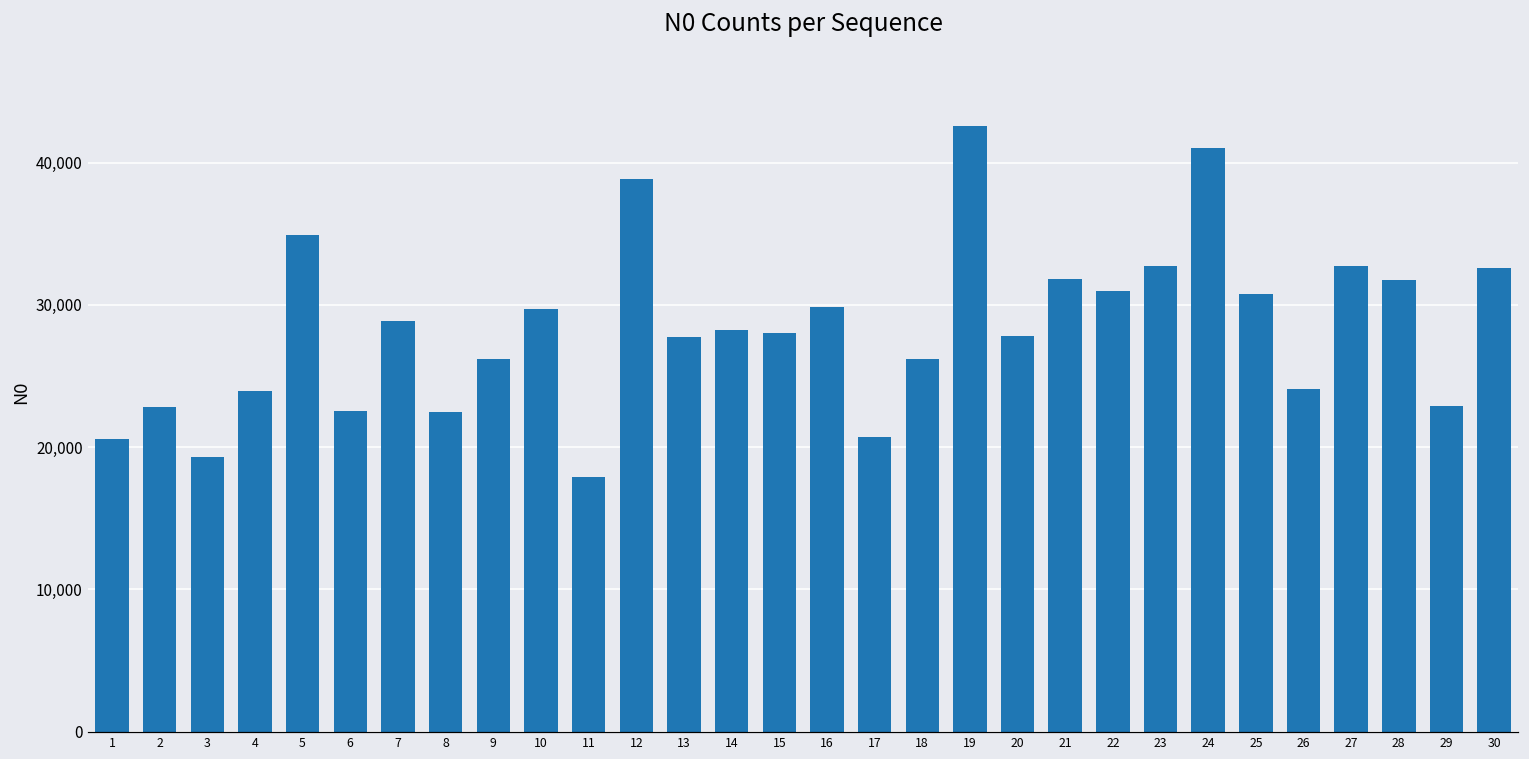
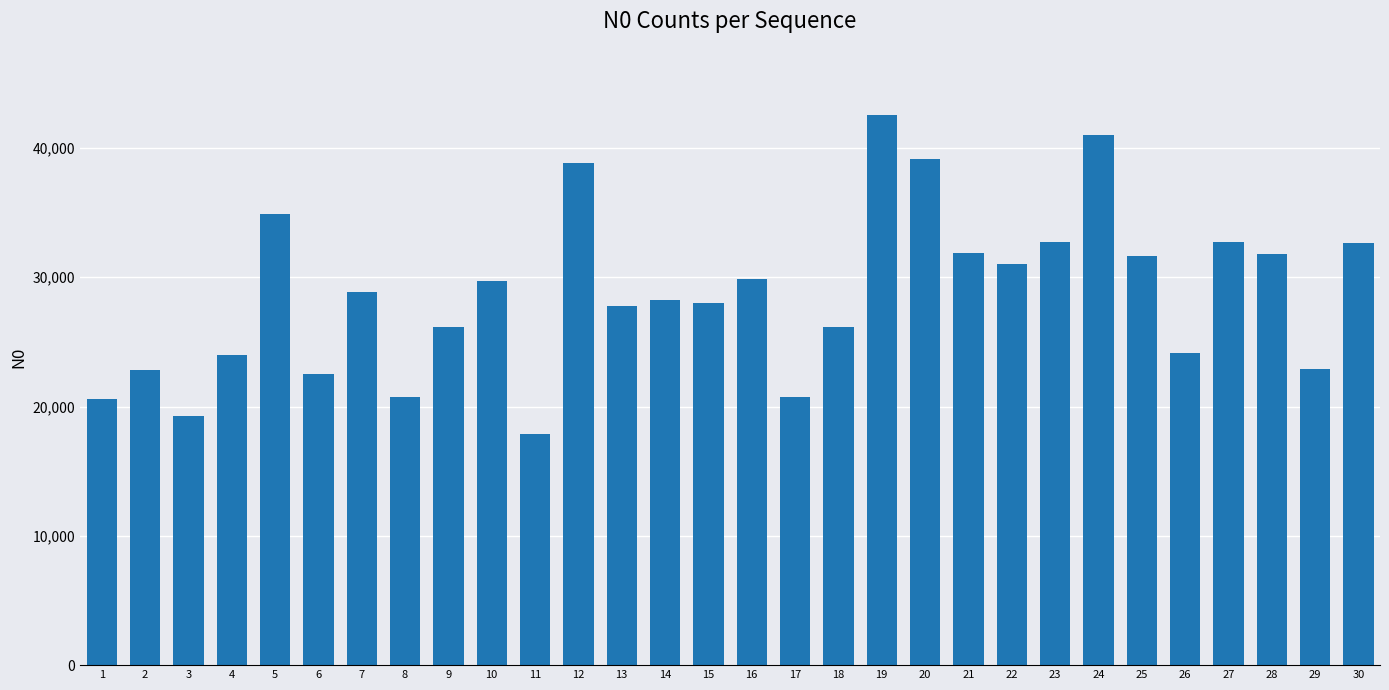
  {
    "1": "20,600",
    "2": "22,800",
    "3": "19,300",
    "4": "24,000",
    "5": "34,900",
    "6": "22,500",
    "7": "28,900",
-   "8": "22,500",
+   "8": "20,800",
    "9": "26,200",
    "10": "29,700",
    "11": "17,900",
    "12": "38,800",
    "13": "27,800",
    "14": "28,200",
    "15": "28,000",
    "16": "29,900",
    "17": "20,700",
    "18": "26,200",
    "19": "42,600",
-   "20": "27,800",
+   "20": "39,200",
    "21": "31,900",
    "22": "31,000",
    "23": "32,700",
    "24": "41,000",
-   "25": "30,800",
+   "25": "31,700",
    "26": "24,100",
    "27": "32,700",
    "28": "31,800",
    "29": "22,900",
    "30": "32,600"
  }
